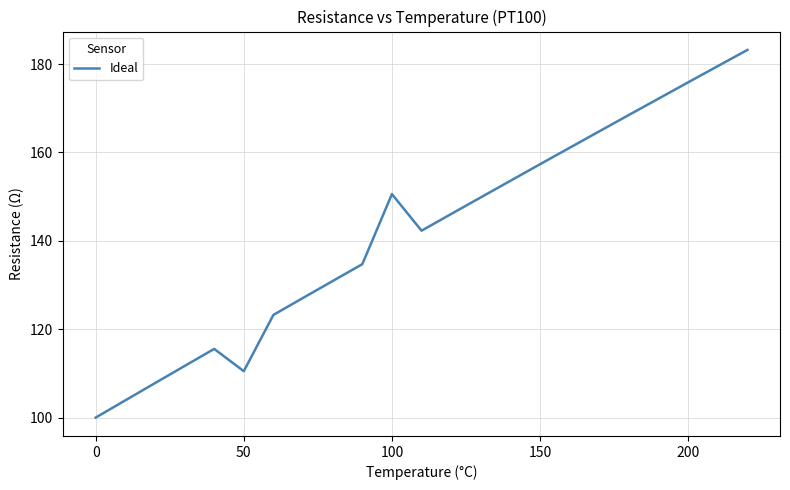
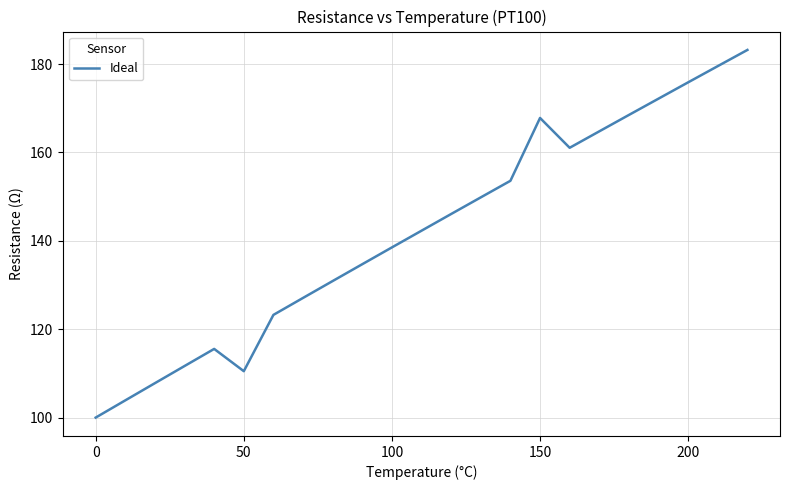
  {
    "0": 100,
    "50": 111,
-   "100": 151,
-   "150": 157,
+   "100": 139,
+   "150": 168,
    "200": 176
  }
